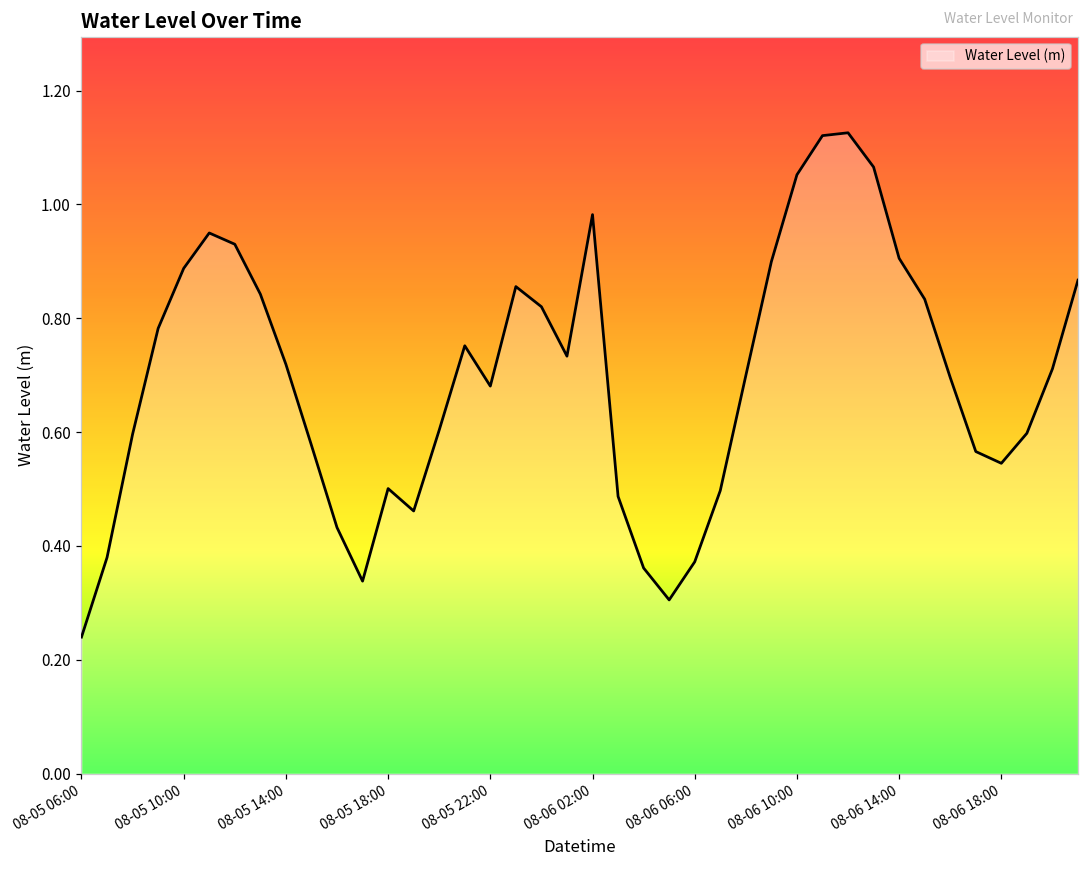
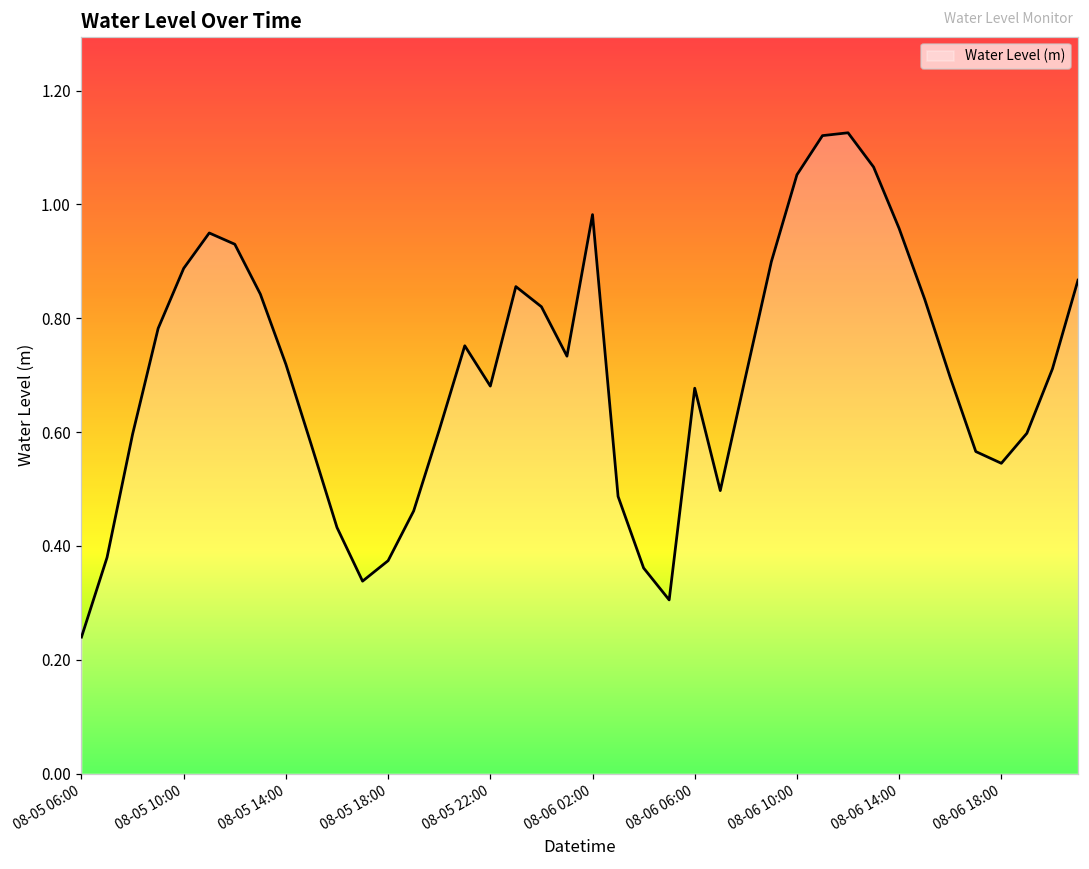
  {
    "08-05 06:00": 0.24,
    "08-05 10:00": 0.89,
    "08-05 14:00": 0.72,
-   "08-05 18:00": 0.50,
+   "08-05 18:00": 0.37,
    "08-05 22:00": 0.68,
    "08-06 02:00": 0.98,
-   "08-06 06:00": 0.37,
+   "08-06 06:00": 0.68,
    "08-06 10:00": 1.05,
-   "08-06 14:00": 0.91,
+   "08-06 14:00": 0.96,
    "08-06 18:00": 0.55
  }
